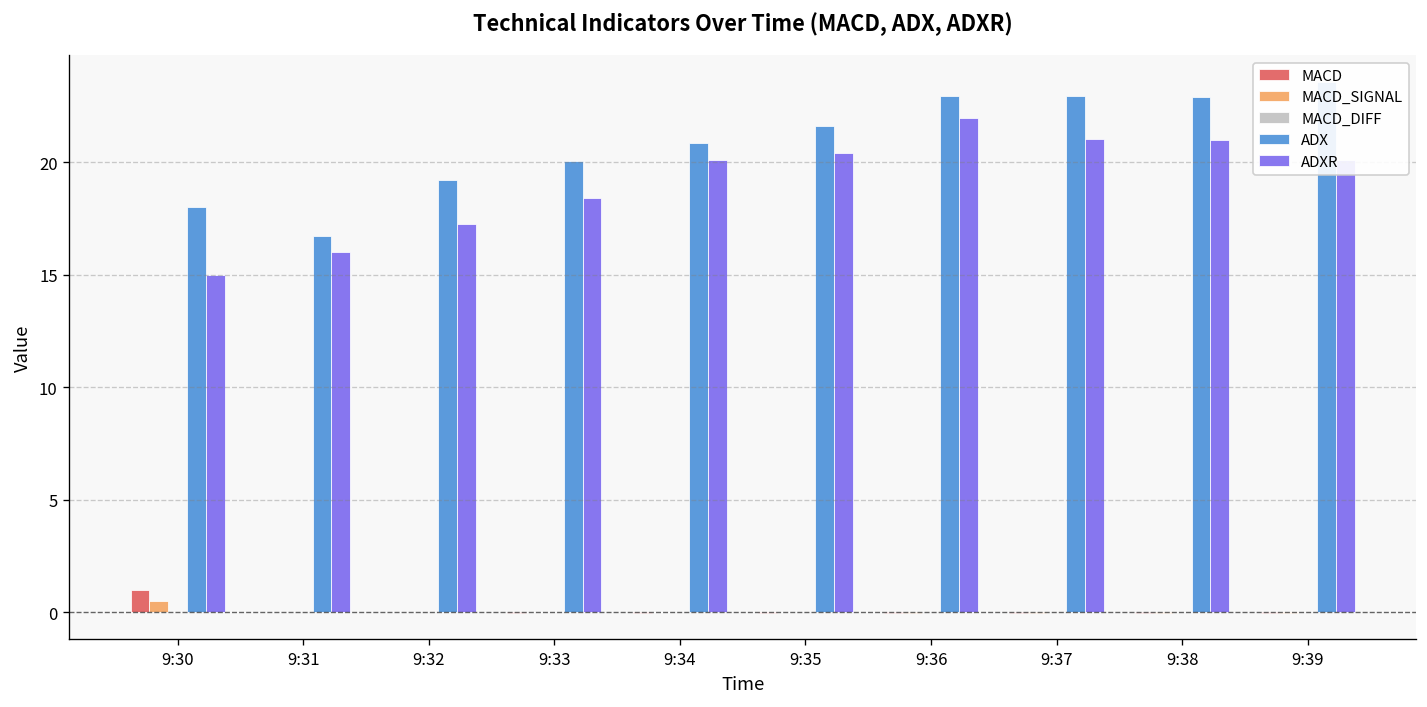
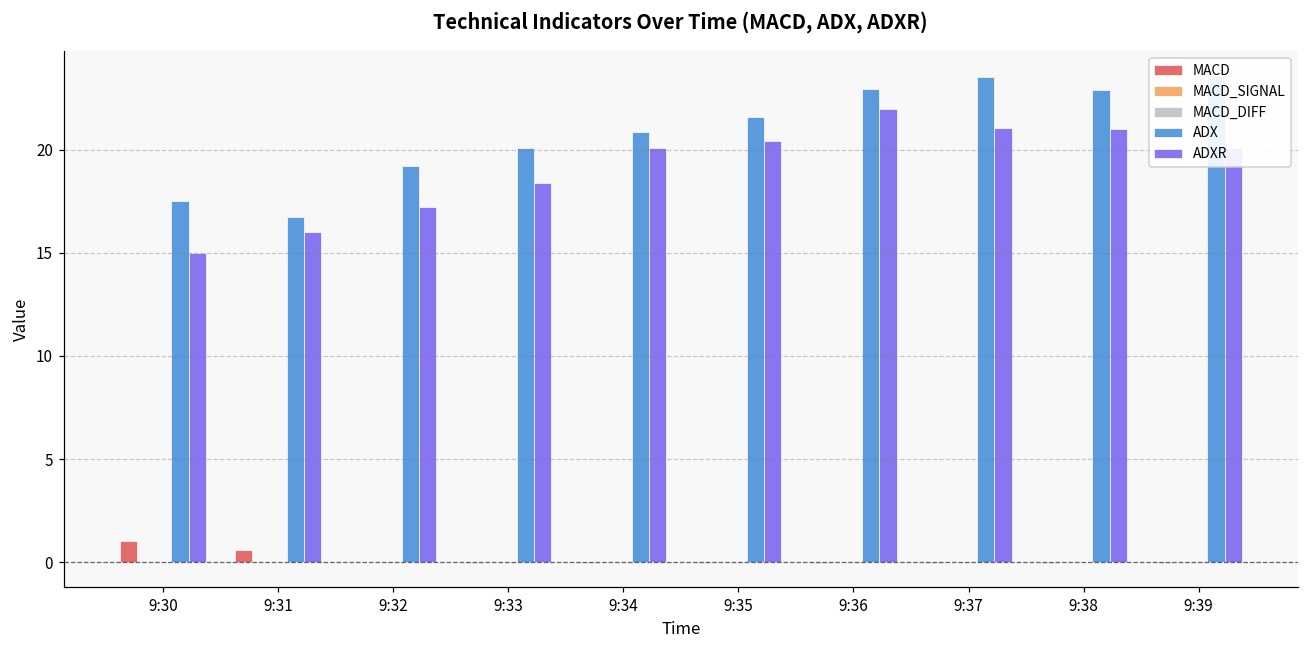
  {
    "MACD": {
      "9:30": 1.0,
-     "9:31": 0.0
+     "9:31": 0.6
    },
    "MACD_SIGNAL": {
-     "9:30": 0.5
+     "9:30": 0.0
    },
    "ADX": {
-     "9:30": 18.0,
+     "9:30": 17.5,
      "9:31": 16.7,
      "9:32": 19.2,
      "9:33": 20.1,
      "9:34": 20.9,
      "9:35": 21.6,
      "9:36": 23.0,
-     "9:37": 22.9,
+     "9:37": 23.5,
      "9:38": 22.9
    },
    "ADXR": {
      "9:30": 15.0,
      "9:31": 16.0,
      "9:32": 17.2,
      "9:33": 18.4,
      "9:34": 20.1,
      "9:35": 20.4,
      "9:36": 22.0,
      "9:37": 21.0,
      "9:38": 21.0
    }
  }
